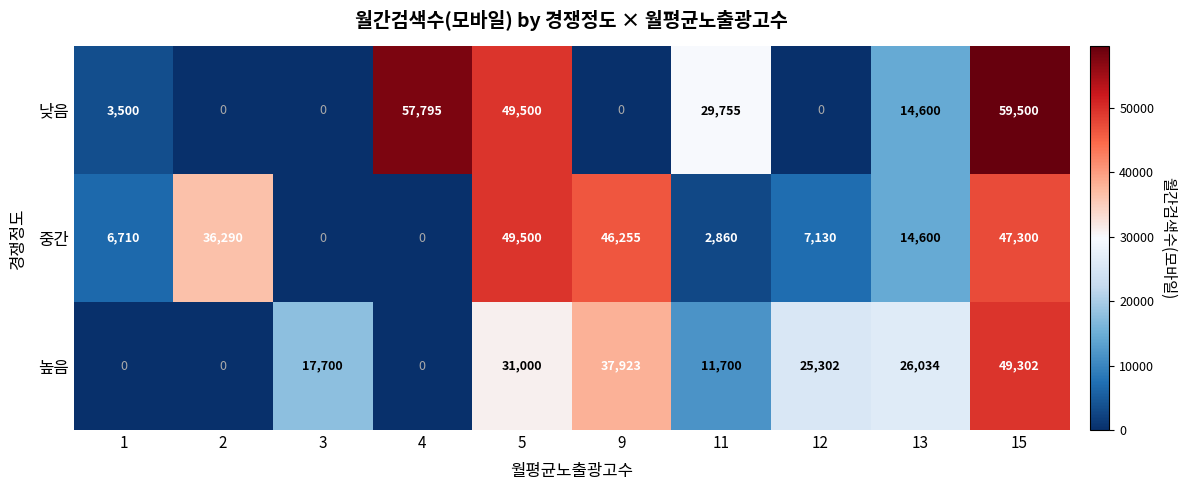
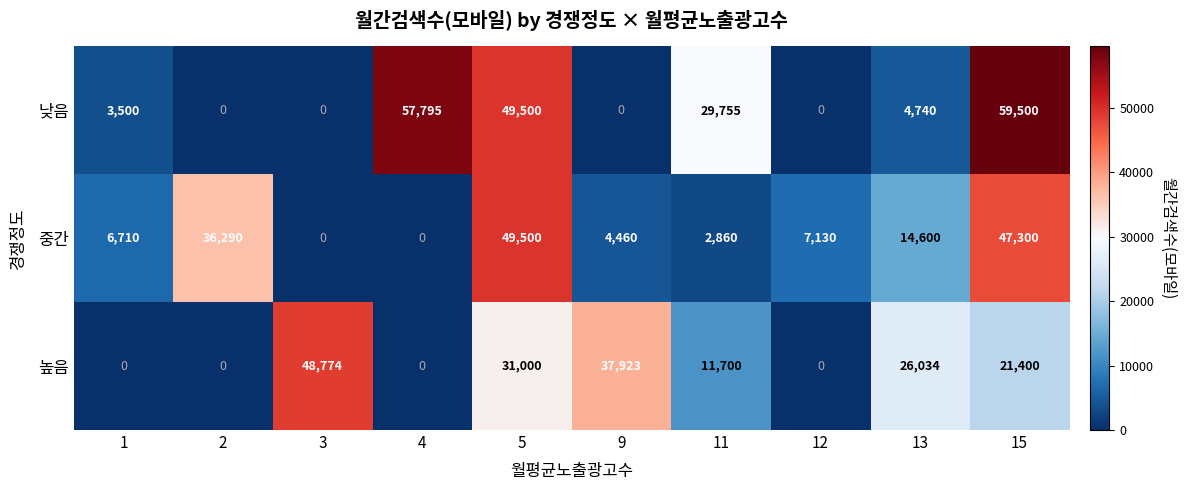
  {
    "낮음": {
      "1": "3,500",
      "2": "0",
      "3": "0",
      "4": "57,795",
      "5": "49,500",
      "9": "0",
      "11": "29,755",
      "12": "0",
-     "13": "14,600",
+     "13": "4,740",
      "15": "59,500"
    },
    "중간": {
      "1": "6,710",
      "2": "36,290",
      "3": "0",
      "4": "0",
      "5": "49,500",
-     "9": "46,255",
+     "9": "4,460",
      "11": "2,860",
      "12": "7,130",
      "13": "14,600",
      "15": "47,300"
    },
    "높음": {
      "1": "0",
      "2": "0",
-     "3": "17,700",
+     "3": "48,774",
      "4": "0",
      "5": "31,000",
      "9": "37,923",
      "11": "11,700",
-     "12": "25,302",
+     "12": "0",
      "13": "26,034",
-     "15": "49,302"
+     "15": "21,400"
    }
  }
